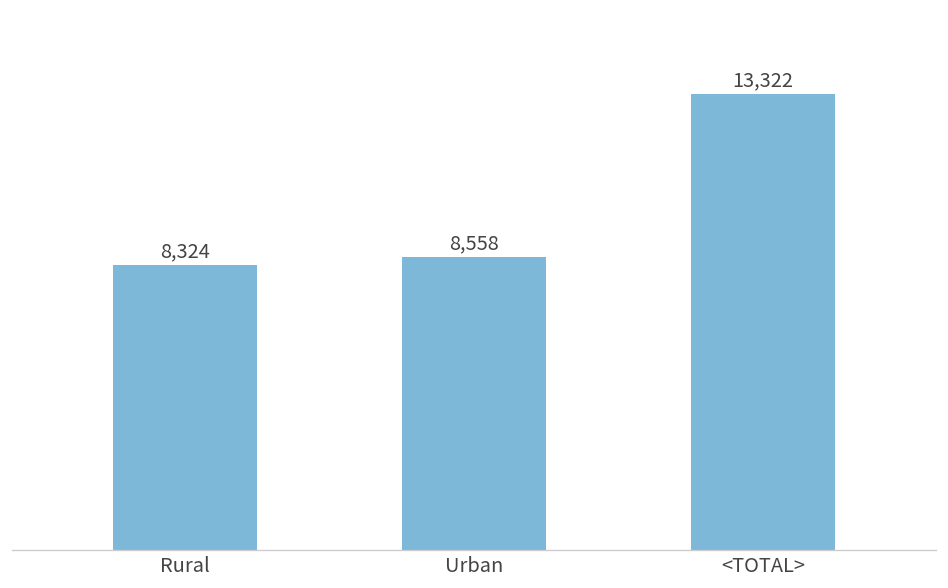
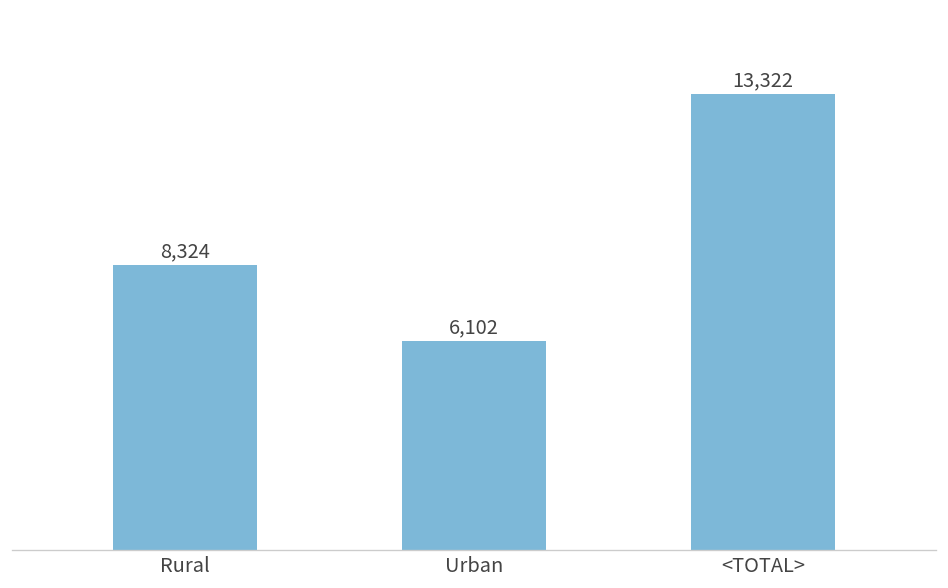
  {
    "Rural": "8,324",
-   "Urban": "8,558",
+   "Urban": "6,102",
    "<TOTAL>": "13,322"
  }
